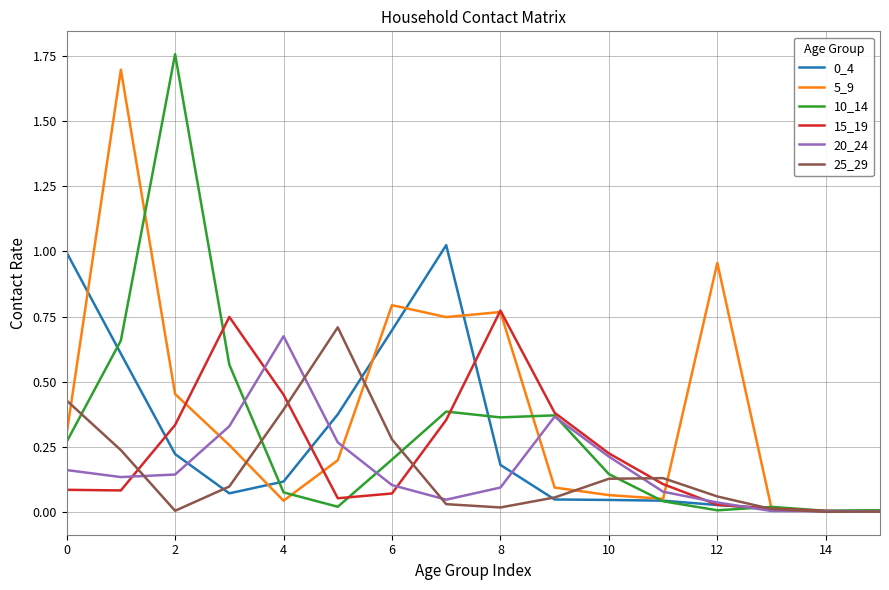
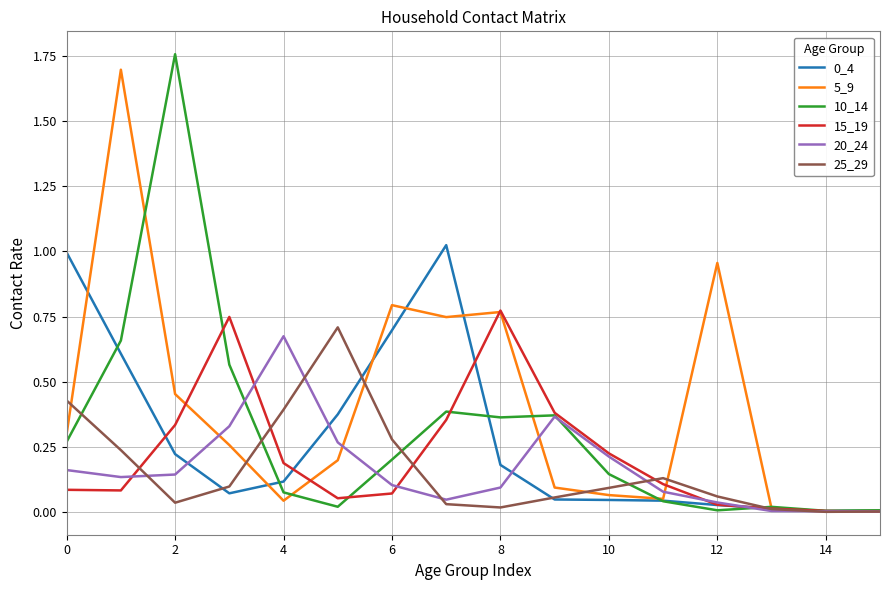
  {
    "0_4": {
      "0": 1.00,
      "2": 0.22,
      "4": 0.12,
      "6": 0.70,
      "8": 0.18,
      "10": 0.05
    },
    "5_9": {
      "0": 0.30,
      "2": 0.45,
      "4": 0.04,
      "6": 0.79,
      "10": 0.07,
      "12": 0.96
    },
    "10_14": {
      "0": 0.27,
      "2": 1.76,
      "4": 0.08,
      "6": 0.20,
      "8": 0.36,
      "10": 0.15,
      "12": 0.01
    },
    "15_19": {
      "0": 0.09,
      "2": 0.33,
-     "4": 0.45,
+     "4": 0.19,
      "6": 0.07,
      "10": 0.23
    },
    "20_24": {
      "0": 0.16,
      "2": 0.14,
      "4": 0.67,
      "6": 0.10,
      "8": 0.09,
      "10": 0.21
    },
    "25_29": {
      "0": 0.43,
-     "2": 0.01,
+     "2": 0.04,
      "4": 0.39,
      "6": 0.28,
      "8": 0.02,
-     "10": 0.13,
+     "10": 0.09,
      "12": 0.06
    }
  }
